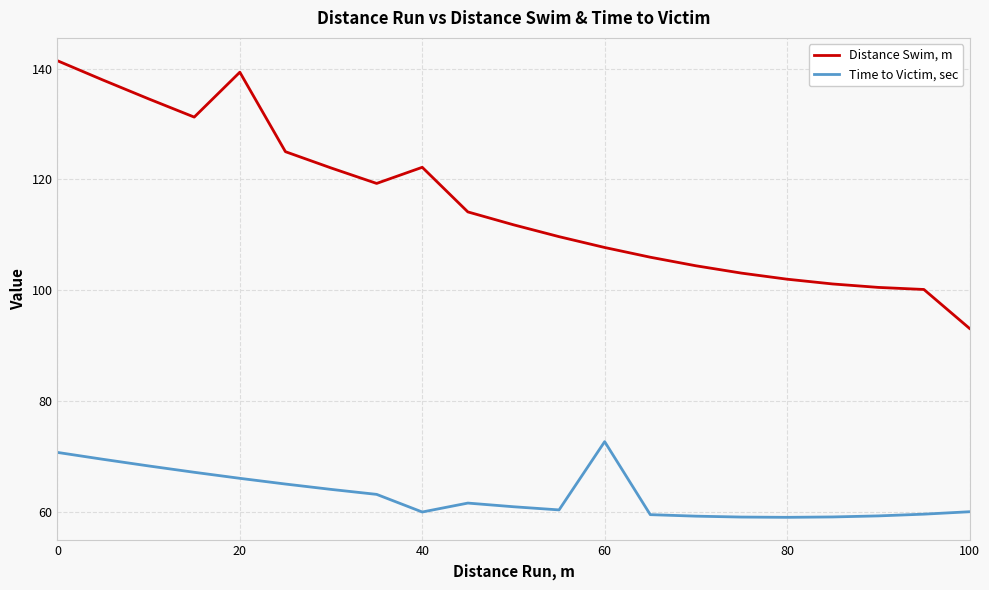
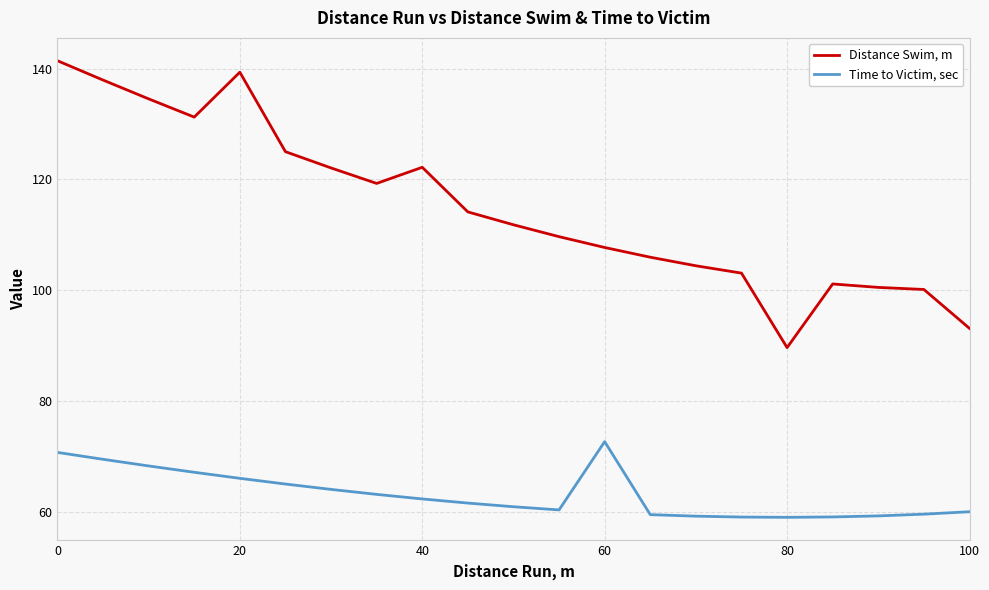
  {
    "Distance Swim, m": {
      "0": 141,
      "20": 139,
      "40": 122,
      "60": 108,
-     "80": 102,
+     "80": 90,
      "100": 93
    },
    "Time to Victim, sec": {
      "0": 71,
      "20": 66,
-     "40": 60,
+     "40": 62,
      "60": 73,
      "80": 59,
      "100": 60
    }
  }
